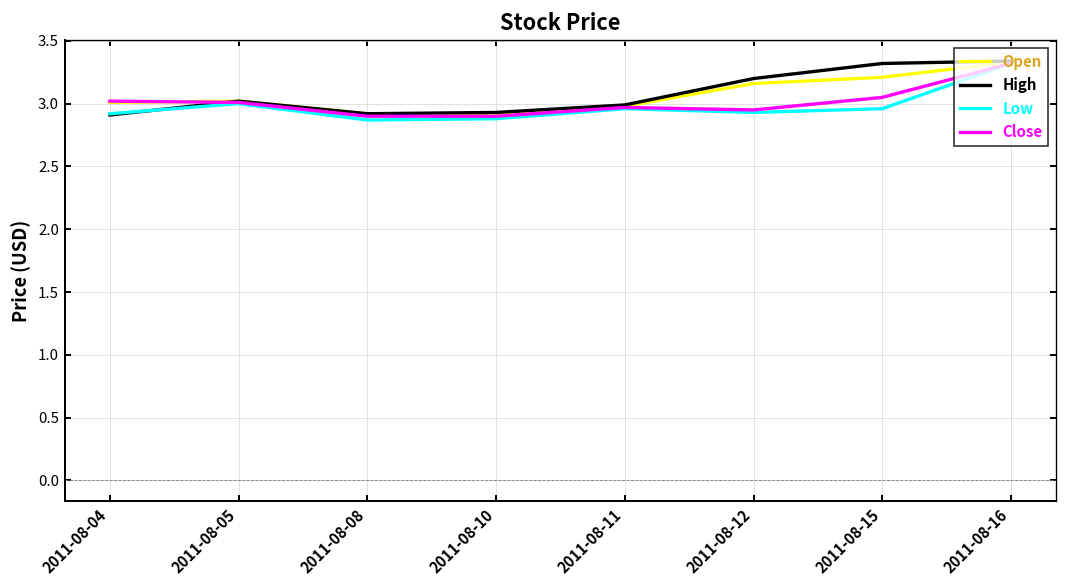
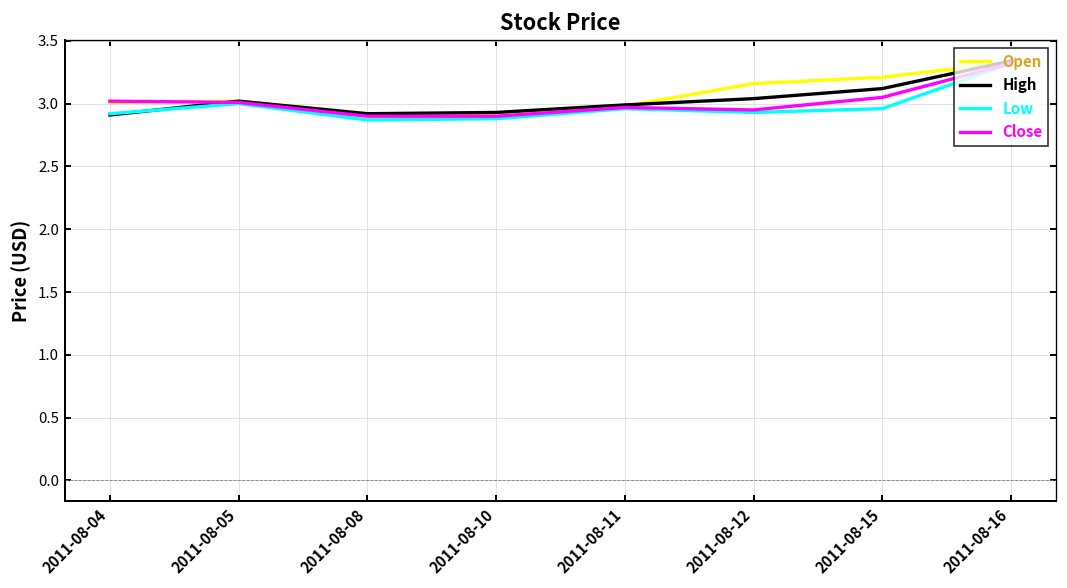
  {
    "Open": {
      "2011-08-12": 3.16,
      "2011-08-15": 3.21
    },
    "High": {
-     "2011-08-12": 3.20,
-     "2011-08-15": 3.32
+     "2011-08-12": 3.04,
+     "2011-08-15": 3.12
    },
    "Low": {
      "2011-08-08": 2.87,
      "2011-08-15": 2.96
    },
    "Close": {
      "2011-08-15": 3.05
    }
  }
